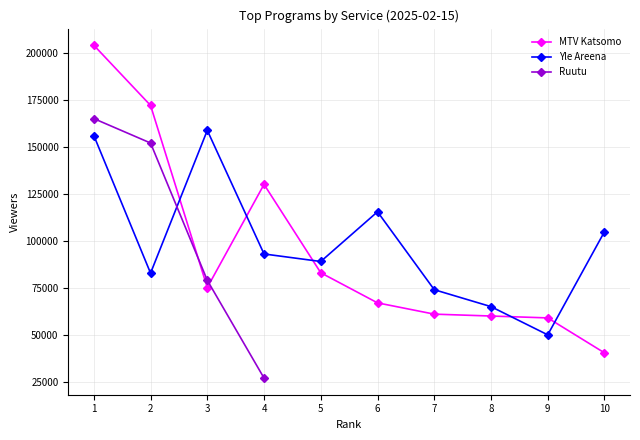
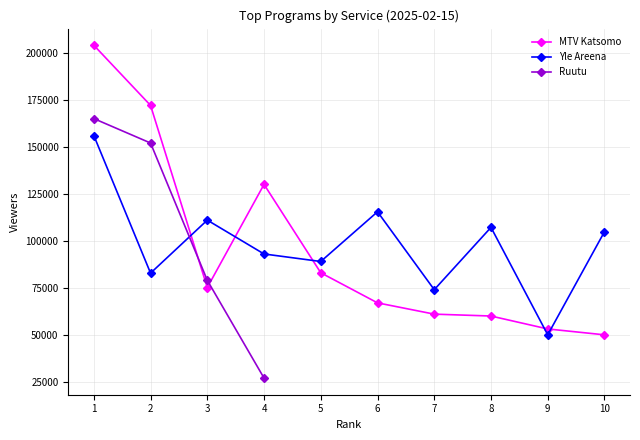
  {
    "MTV Katsomo": {
      "1": 204000,
      "2": 172000,
      "3": 75000,
      "4": 130000,
      "5": 83000,
      "6": 67000,
      "7": 61000,
      "8": 60000,
-     "9": 59000,
-     "10": 40000
+     "9": 53000,
+     "10": 50000
    },
    "Yle Areena": {
      "1": 156000,
      "2": 83000,
-     "3": 159000,
+     "3": 111000,
      "4": 93000,
      "5": 89000,
      "6": 115000,
      "7": 74000,
-     "8": 65000,
+     "8": 107000,
      "9": 50000,
      "10": 105000
    },
    "Ruutu": {
      "1": 165000,
      "2": 152000,
      "3": 79000,
      "4": 27000
    }
  }
